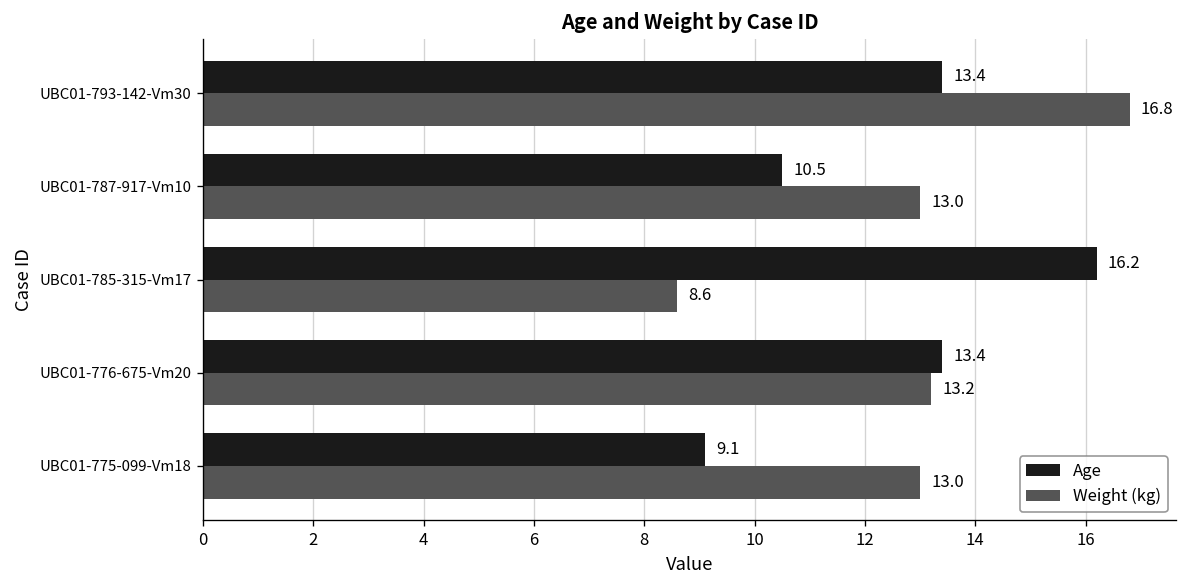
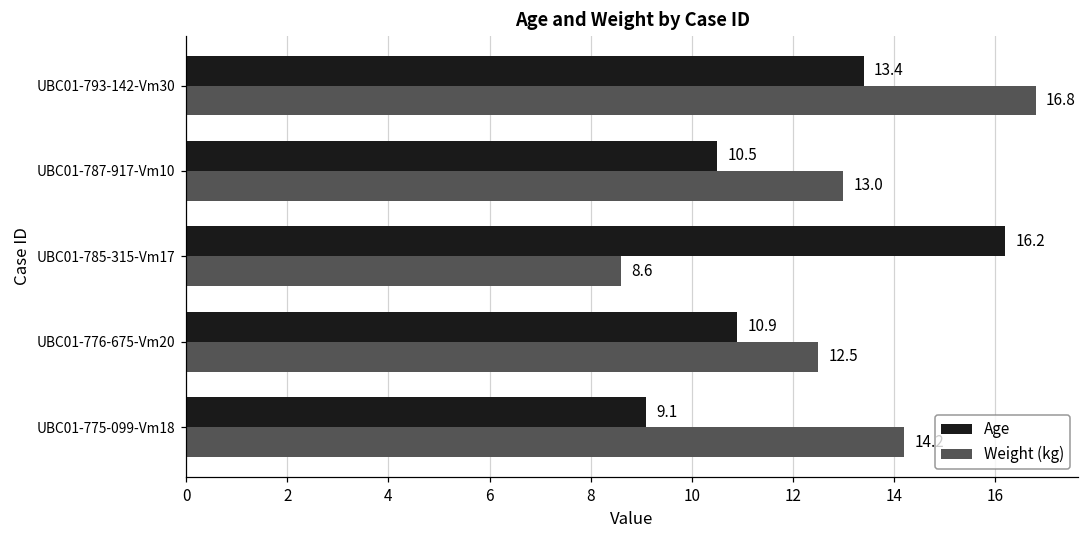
  {
    "Age": {
      "UBC01-793-142-Vm30": 13.4,
      "UBC01-787-917-Vm10": 10.5,
      "UBC01-785-315-Vm17": 16.2,
-     "UBC01-776-675-Vm20": 13.4,
+     "UBC01-776-675-Vm20": 10.9,
      "UBC01-775-099-Vm18": 9.1
    },
    "Weight (kg)": {
      "UBC01-793-142-Vm30": 16.8,
      "UBC01-787-917-Vm10": 13.0,
      "UBC01-785-315-Vm17": 8.6,
-     "UBC01-776-675-Vm20": 13.2,
-     "UBC01-775-099-Vm18": 13.0
+     "UBC01-776-675-Vm20": 12.5,
+     "UBC01-775-099-Vm18": 14.2
    }
  }
